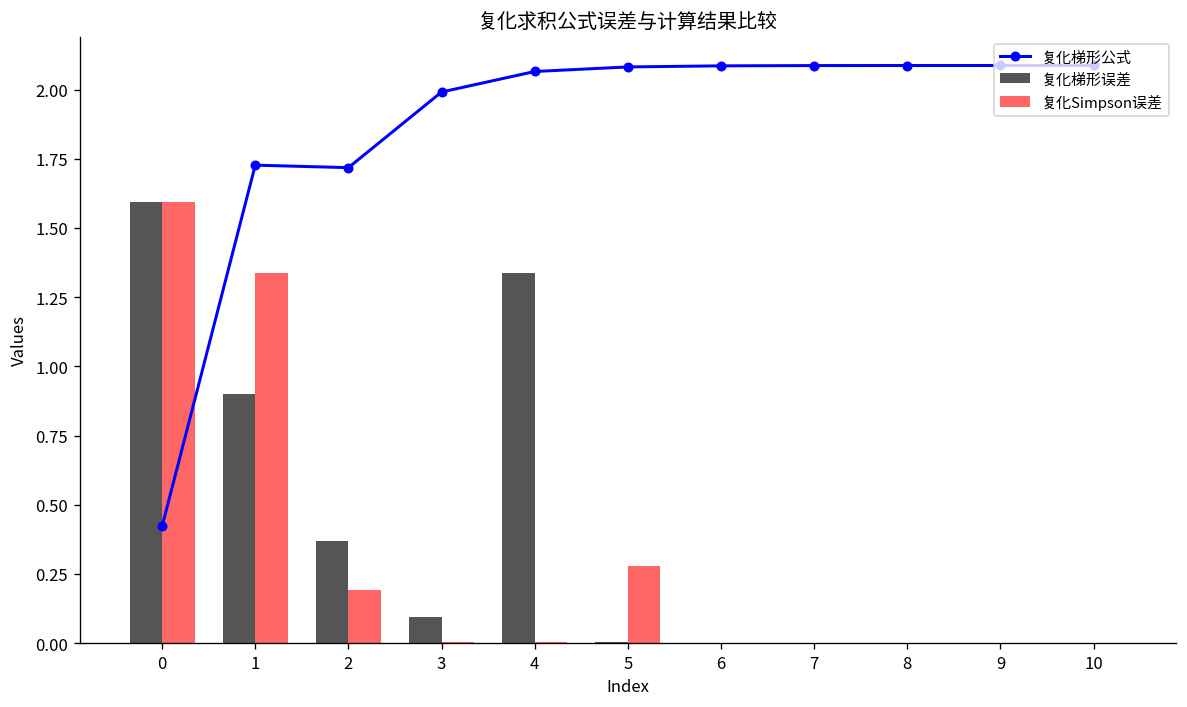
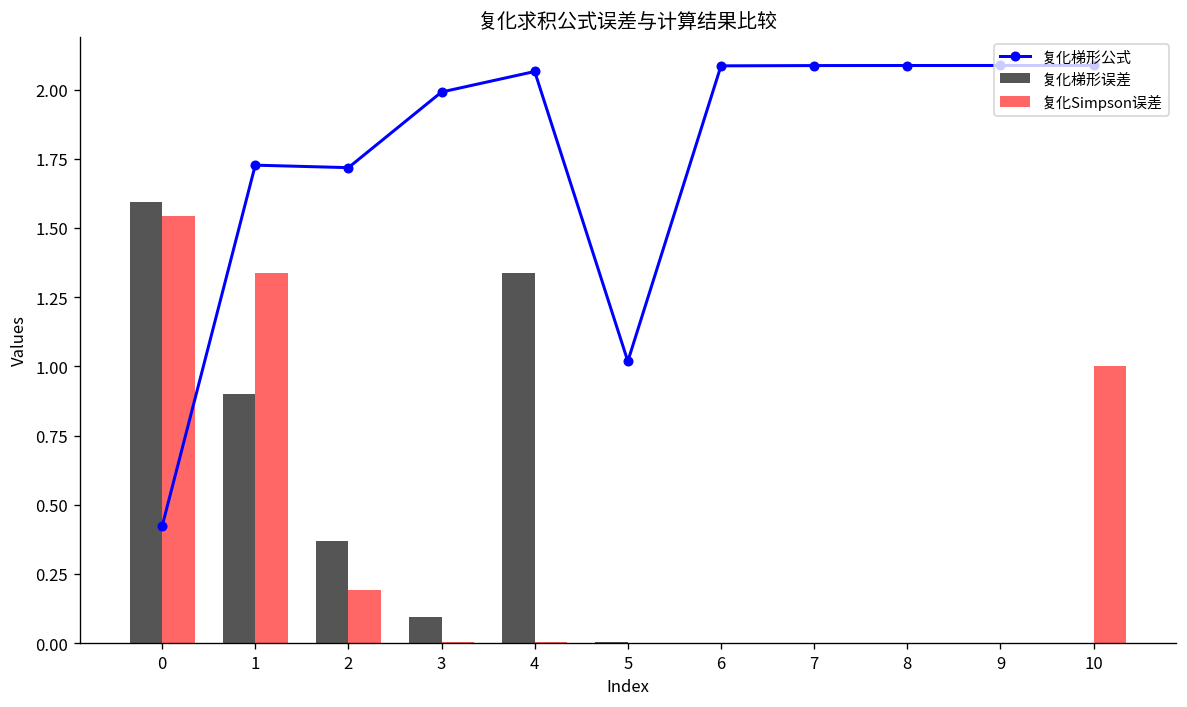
  {
    "复化梯形误差": {
      "0": 1.59,
      "1": 0.90,
      "2": 0.37,
      "3": 0.10,
      "4": 1.34
    },
    "复化梯形公式": {
      "0": 0.42,
      "1": 1.73,
      "2": 1.72,
      "3": 1.99,
      "4": 2.07,
-     "5": 2.08,
+     "5": 1.02,
      "6": 2.09,
      "7": 2.09,
      "8": 2.09
    },
    "复化Simpson误差": {
-     "0": 1.59,
+     "0": 1.54,
      "1": 1.34,
      "2": 0.19,
-     "5": 0.28,
-     "10": 0
+     "5": 0.00,
+     "10": 1
    }
  }
